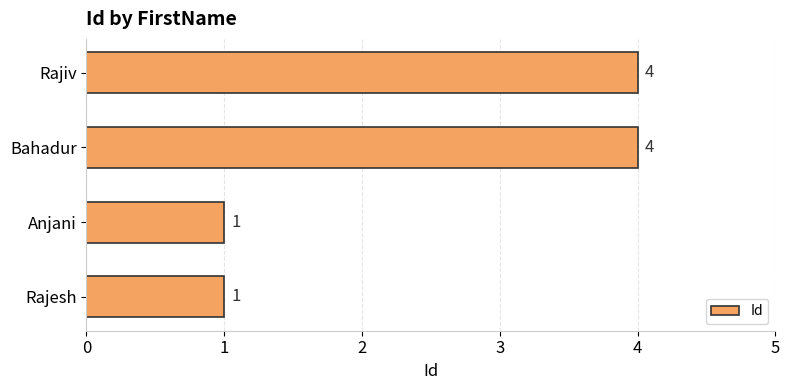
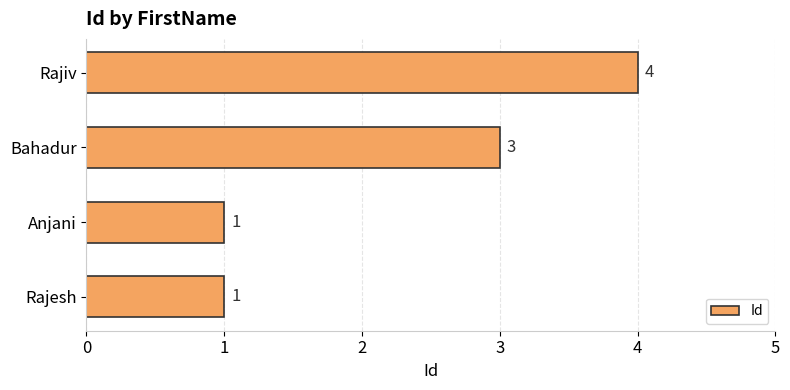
  {
    "Rajiv": 4,
-   "Bahadur": 4,
+   "Bahadur": 3,
    "Anjani": 1,
    "Rajesh": 1
  }
